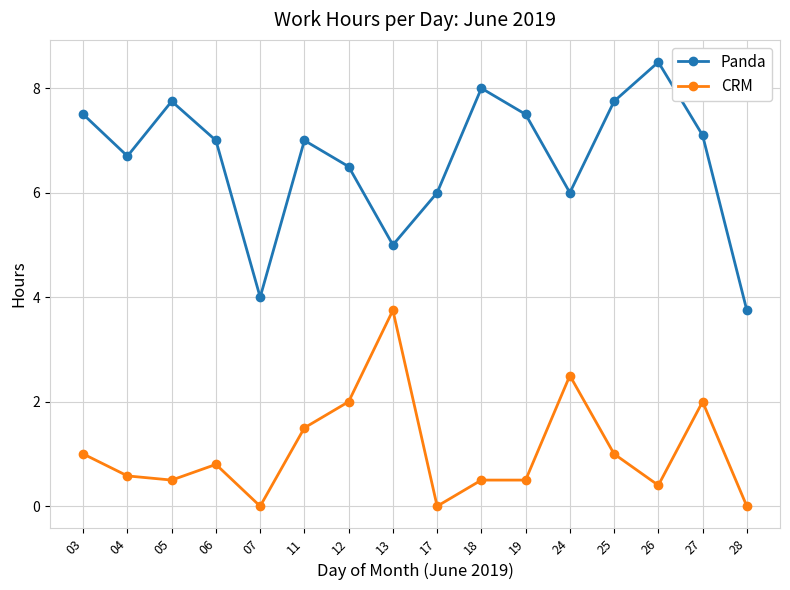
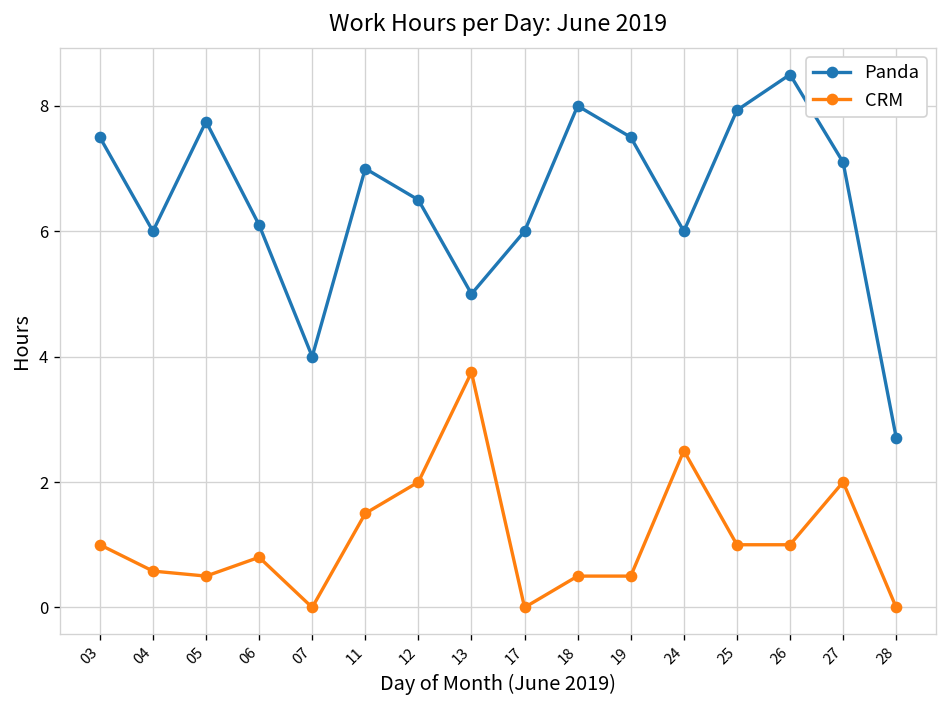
  {
    "Panda": {
      "03": 7.5,
-     "04": 6.7,
+     "04": 6.0,
      "05": 7.8,
-     "06": 7.0,
+     "06": 6.1,
      "07": 4.0,
      "11": 7.0,
      "12": 6.5,
      "13": 5.0,
      "17": 6.0,
      "18": 8.0,
      "19": 7.5,
      "24": 6.0,
-     "25": 7.8,
+     "25": 7.9,
      "26": 8.5,
      "27": 7.1,
-     "28": 3.8
+     "28": 2.7
    },
    "CRM": {
      "03": 1.0,
      "04": 0.6,
      "05": 0.5,
      "06": 0.8,
      "07": 0.0,
      "11": 1.5,
      "12": 2.0,
      "13": 3.8,
      "17": 0.0,
      "18": 0.5,
      "19": 0.5,
      "24": 2.5,
      "25": 1.0,
-     "26": 0.4,
+     "26": 1.0,
      "27": 2.0,
      "28": 0.0
    }
  }
